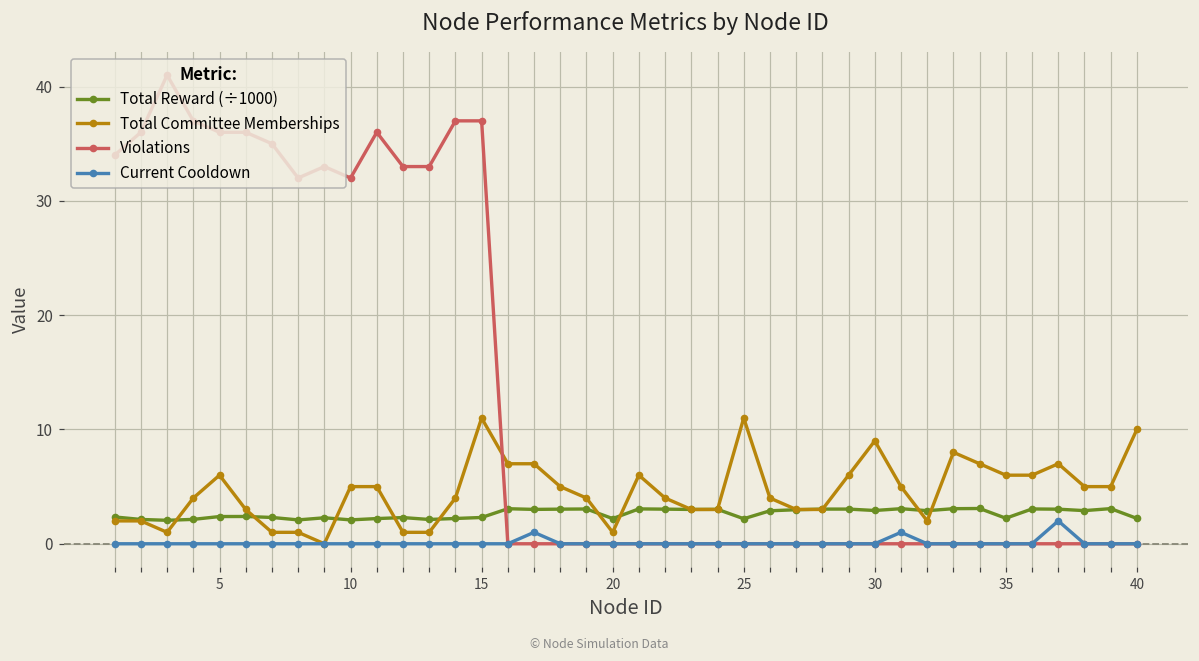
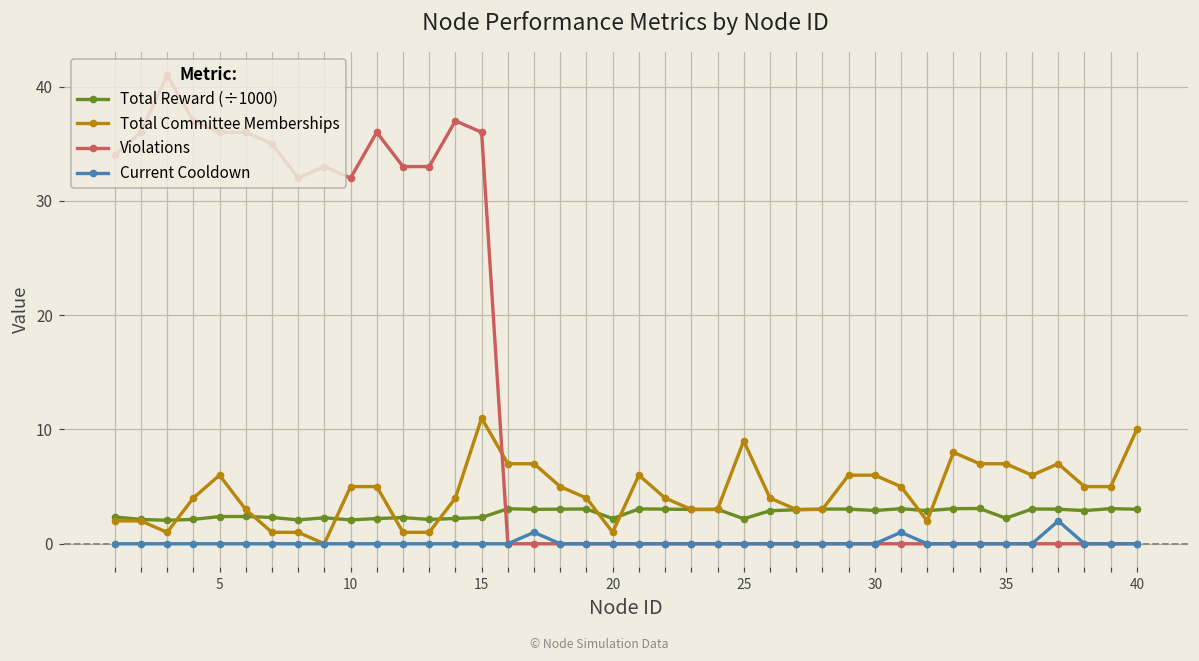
  {
    "Total Reward (÷1000)": {
      "5": 2.4,
      "10": 2.1,
      "15": 2.3,
      "20": 2.2,
      "25": 2.2,
      "30": 2.9,
      "35": 2.2,
-     "40": 2.2
+     "40": 3.0
    },
    "Total Committee Memberships": {
      "5": 6,
      "10": 5,
      "15": 11,
      "20": 1,
-     "25": 11,
-     "30": 9,
-     "35": 6,
+     "25": 9,
+     "30": 6,
+     "35": 7,
      "40": 10
    },
    "Violations": {
      "10": 32,
-     "15": 37
+     "15": 36
    },
    "Current Cooldown": {
      "5": 0.0,
      "10": 0.0,
      "15": 0.0
    }
  }
